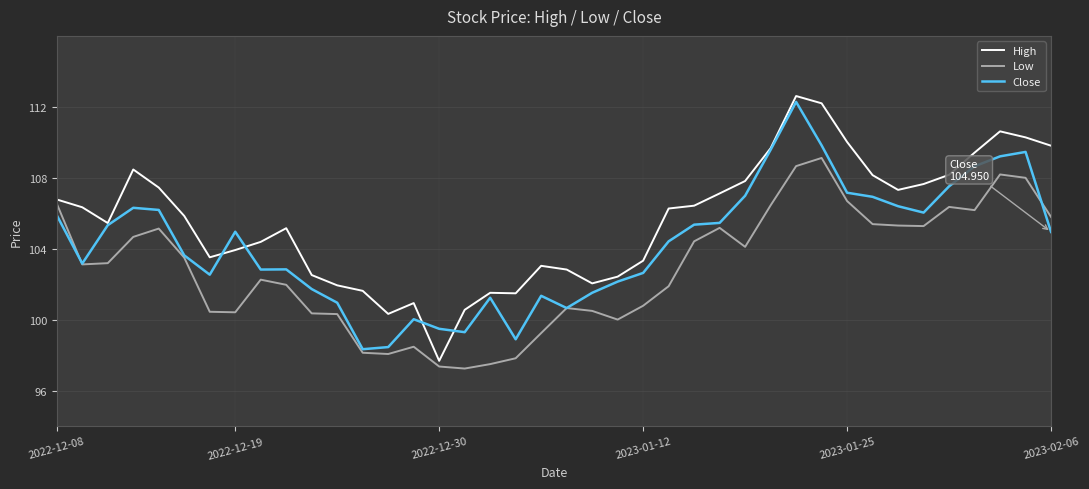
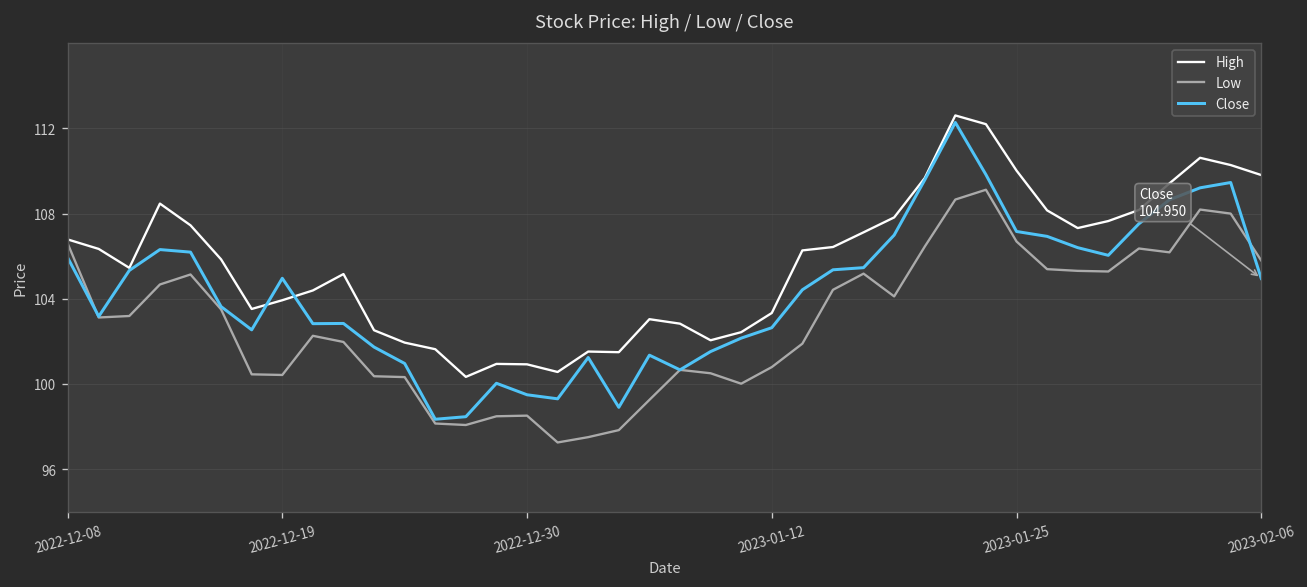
  {
    "High": {
      "2022-12-08": 106.8,
      "2022-12-19": 103.9,
-     "2022-12-30": 97.7,
+     "2022-12-30": 100.9,
      "2023-01-12": 103.3,
      "2023-01-25": 110.0,
      "2023-02-06": 109.8
    },
    "Low": {
      "2022-12-08": 106.5,
      "2022-12-19": 100.4,
-     "2022-12-30": 97.4,
+     "2022-12-30": 98.5,
      "2023-01-12": 100.8,
      "2023-01-25": 106.7,
      "2023-02-06": 105.8
    },
    "Close": {
      "2022-12-08": 105.9,
      "2022-12-19": 105.0,
      "2022-12-30": 99.5,
      "2023-01-12": 102.6,
      "2023-01-25": 107.2,
      "2023-02-06": 104.9
    }
  }
